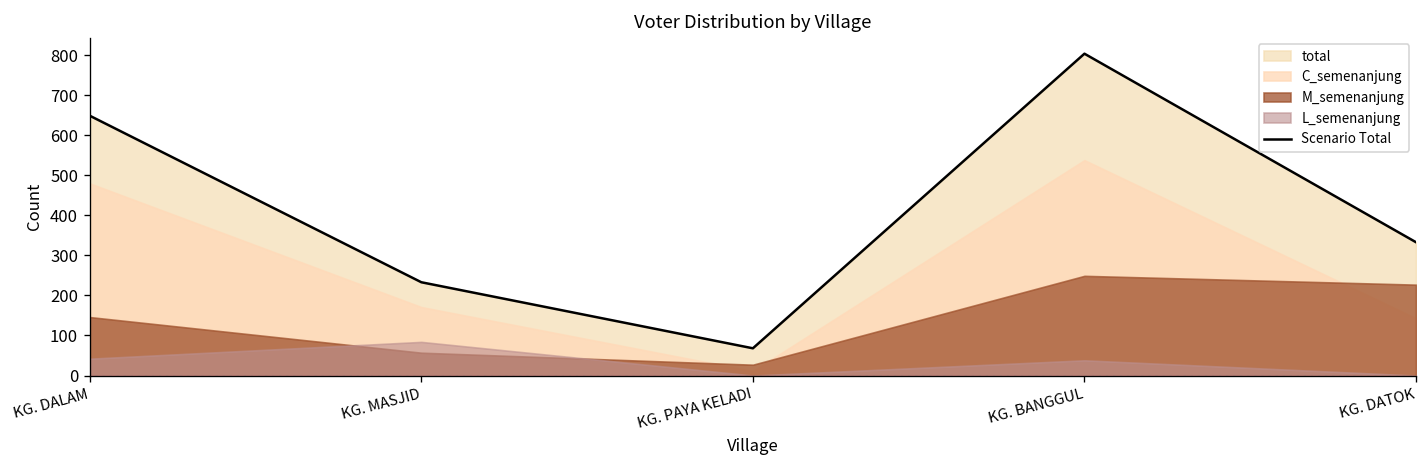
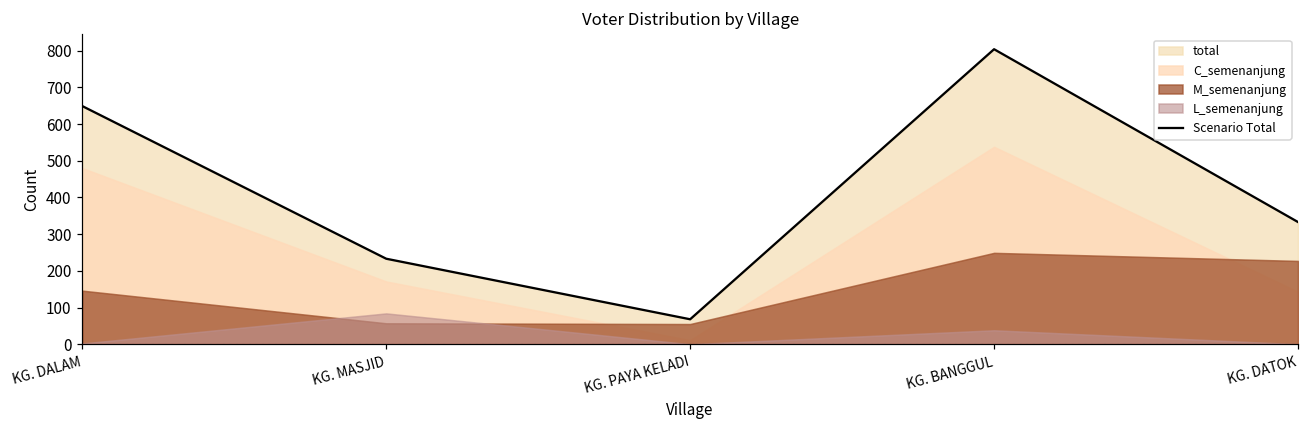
  {
    "M_semenanjung": {
      "KG. DALAM": 150,
      "KG. MASJID": 60,
-     "KG. PAYA KELADI": 30,
+     "KG. PAYA KELADI": 60,
      "KG. BANGGUL": 250,
      "KG. DATOK": 230
    },
    "L_semenanjung": {
-     "KG. DALAM": 40,
+     "KG. DALAM": 0,
      "KG. MASJID": 80,
      "KG. PAYA KELADI": 0,
      "KG. BANGGUL": 40,
      "KG. DATOK": 0
    }
  }
